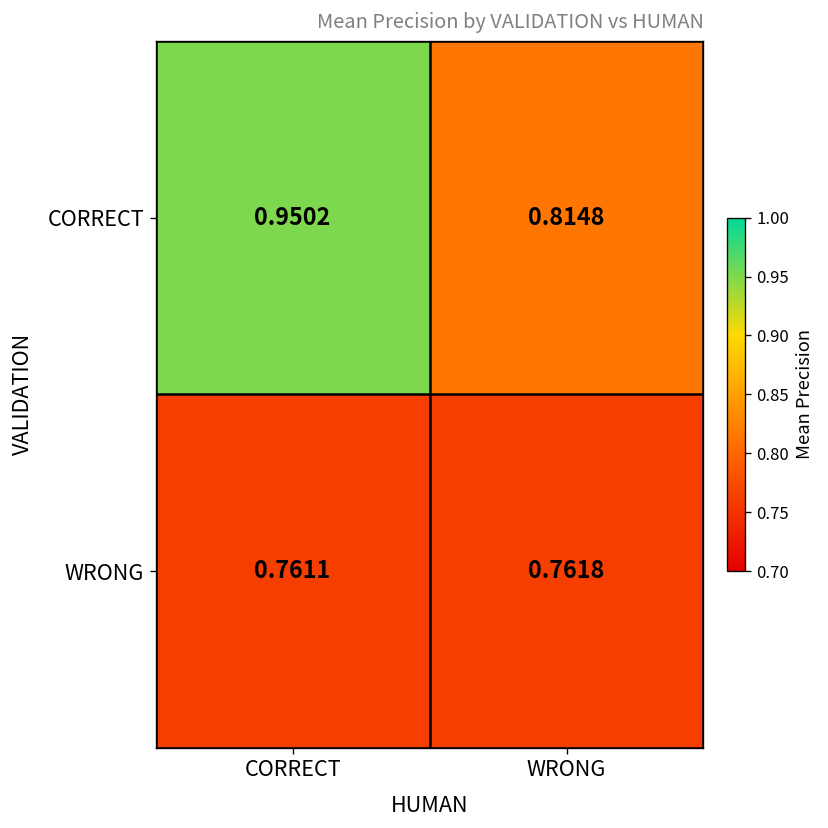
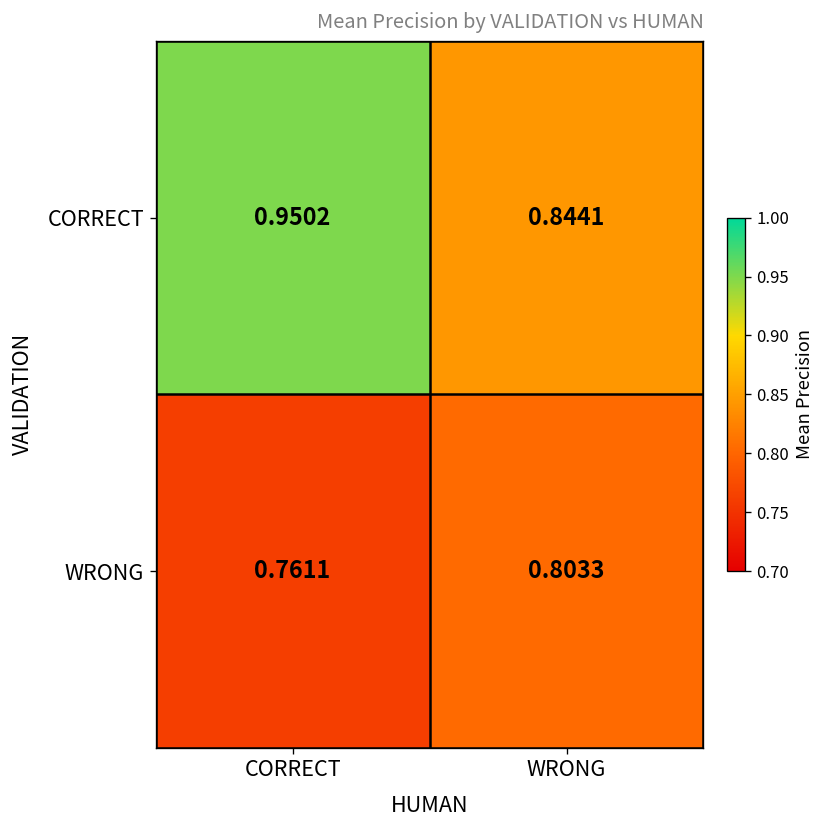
  {
    "CORRECT": {
      "CORRECT": 0.9502,
-     "WRONG": 0.8148
+     "WRONG": 0.8441
    },
    "WRONG": {
      "CORRECT": 0.7611,
-     "WRONG": 0.7618
+     "WRONG": 0.8033
    }
  }
